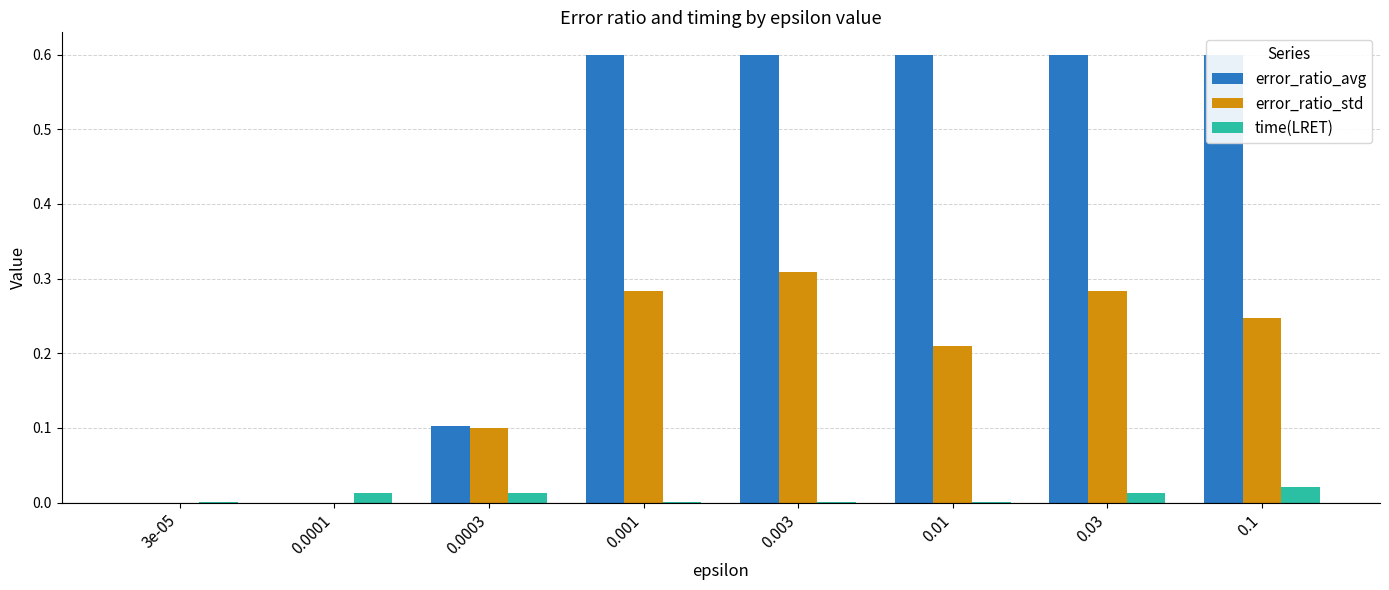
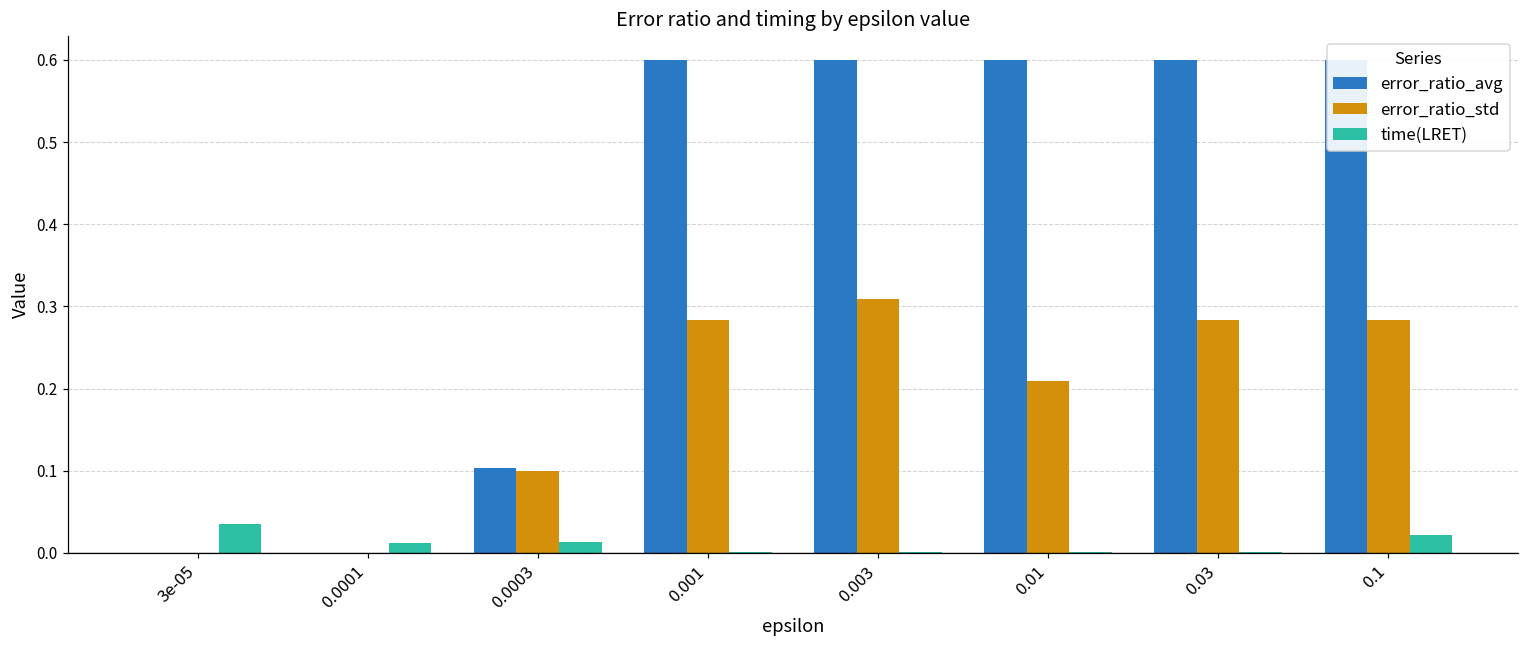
  {
    "error_ratio_avg": {
      "0.0003": 0.10,
      "0.001": 0.60,
      "0.003": 0.60,
      "0.01": 0.60,
      "0.03": 0.60
    },
    "error_ratio_std": {
      "0.0003": 0.10,
      "0.001": 0.28,
      "0.003": 0.31,
      "0.01": 0.21,
      "0.03": 0.28,
-     "0.1": 0.25
+     "0.1": 0.28
    },
    "time(LRET)": {
-     "3e-05": 0.00,
+     "3e-05": 0.03,
      "0.0001": 0.01,
      "0.0003": 0.01,
-     "0.03": 0.01,
+     "0.03": 0.00,
      "0.1": 0.02
    }
  }
